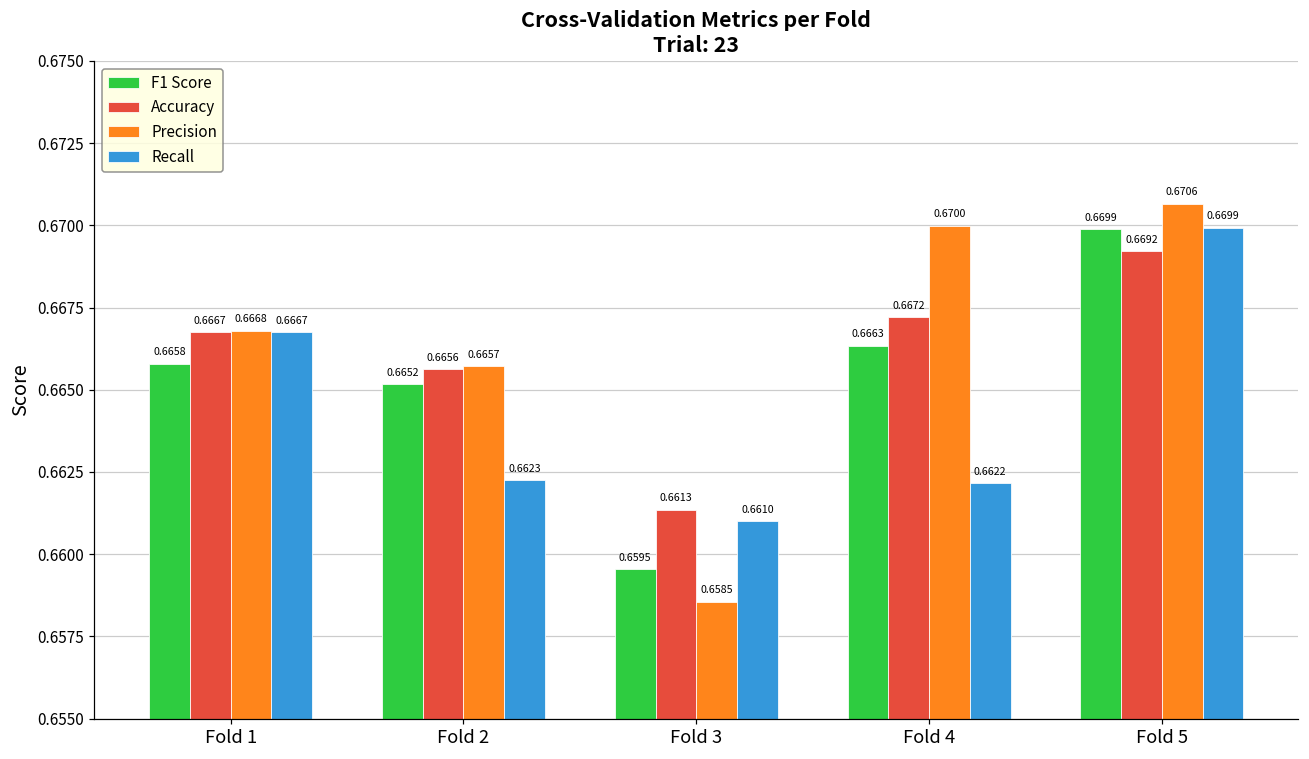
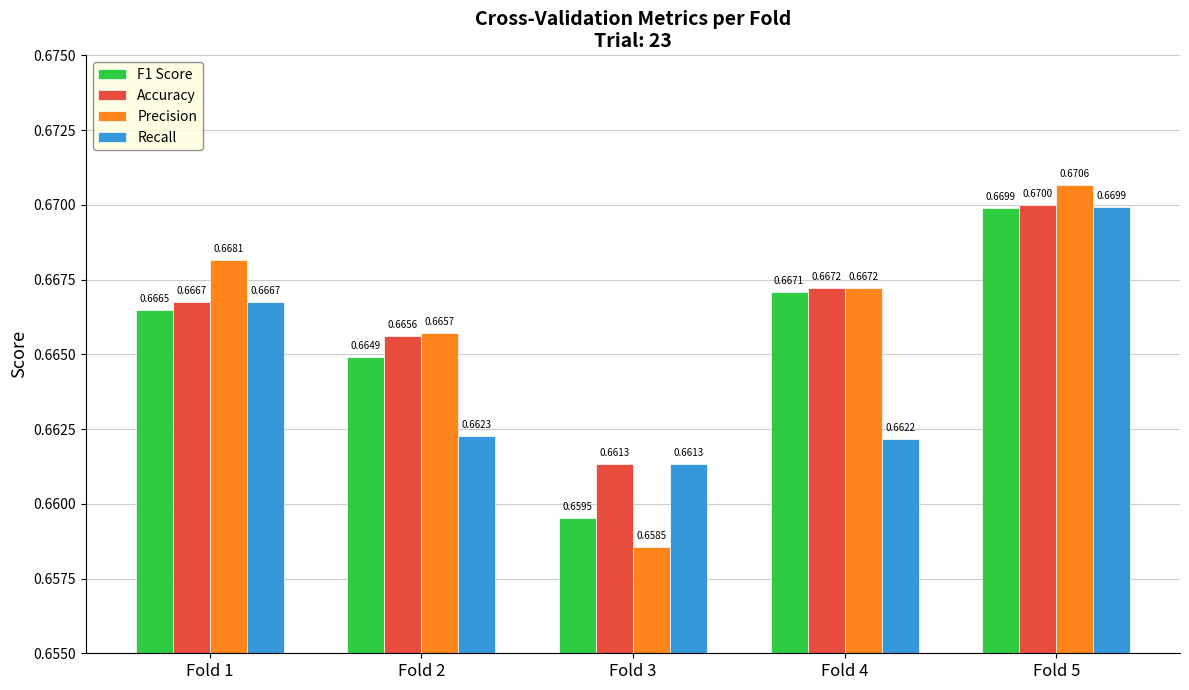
  {
    "F1 Score": {
-     "Fold 1": 0.6658,
-     "Fold 2": 0.6652,
+     "Fold 1": 0.6665,
+     "Fold 2": 0.6649,
      "Fold 3": 0.6595,
-     "Fold 4": 0.6663,
+     "Fold 4": 0.6671,
      "Fold 5": 0.6699
    },
    "Accuracy": {
      "Fold 1": 0.6667,
      "Fold 2": 0.6656,
      "Fold 3": 0.6613,
      "Fold 4": 0.6672,
-     "Fold 5": 0.6692
+     "Fold 5": 0.6700
    },
    "Precision": {
-     "Fold 1": 0.6668,
+     "Fold 1": 0.6681,
      "Fold 2": 0.6657,
      "Fold 3": 0.6585,
-     "Fold 4": 0.6700,
+     "Fold 4": 0.6672,
      "Fold 5": 0.6706
    },
    "Recall": {
      "Fold 1": 0.6667,
      "Fold 2": 0.6623,
-     "Fold 3": 0.6610,
+     "Fold 3": 0.6613,
      "Fold 4": 0.6622,
      "Fold 5": 0.6699
    }
  }
